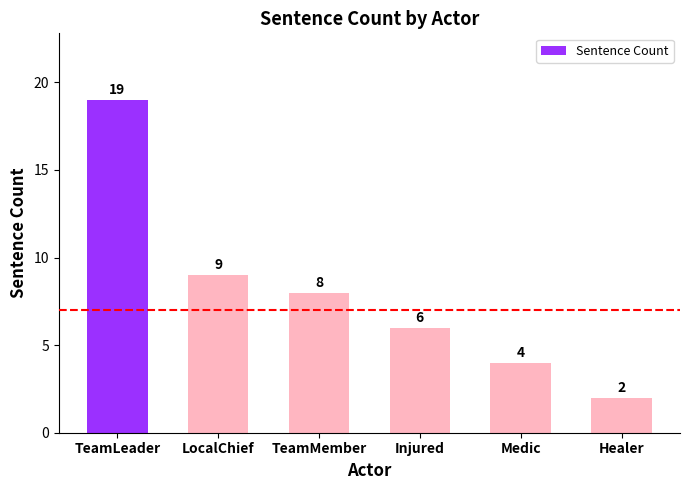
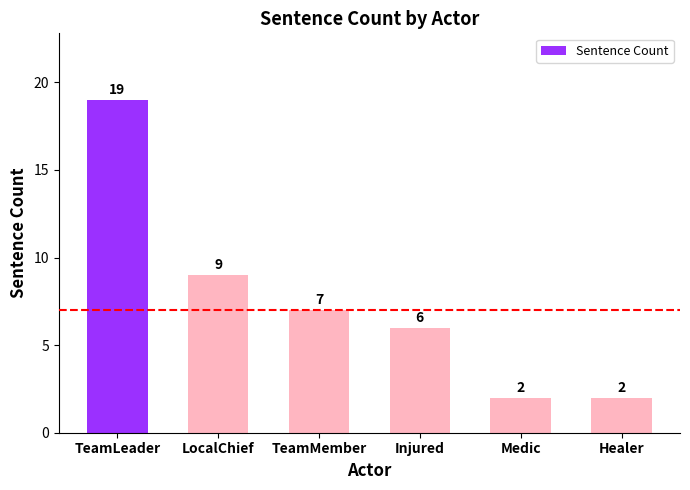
  {
    "TeamLeader": 19,
    "LocalChief": 9,
-   "TeamMember": 8,
+   "TeamMember": 7,
    "Injured": 6,
-   "Medic": 4,
+   "Medic": 2,
    "Healer": 2
  }
